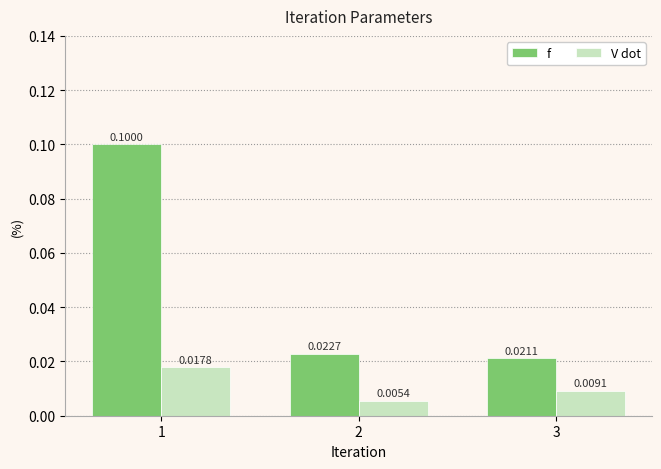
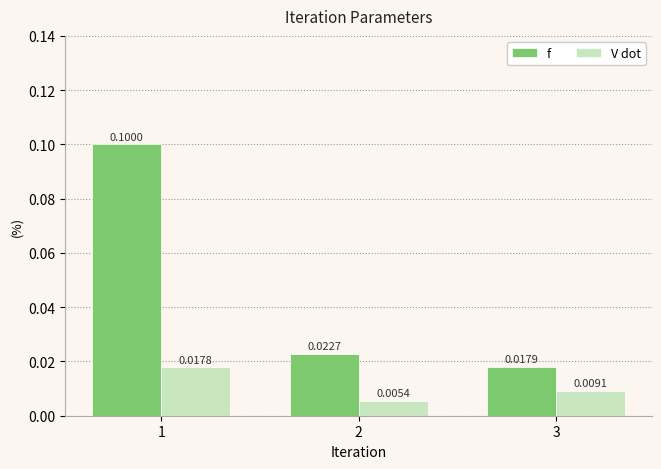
  {
    "f": {
      "1": 0.1000,
      "2": 0.0227,
-     "3": 0.0211
+     "3": 0.0179
    },
    "V dot": {
      "1": 0.0178,
      "2": 0.0054,
      "3": 0.0091
    }
  }
